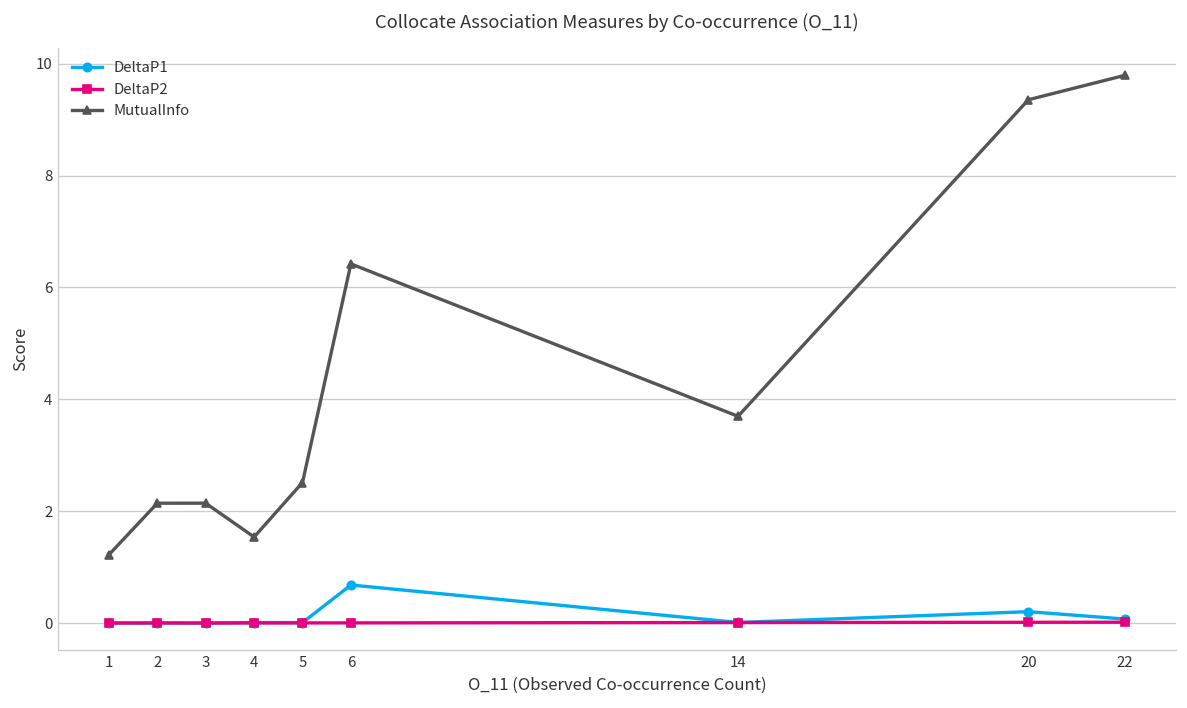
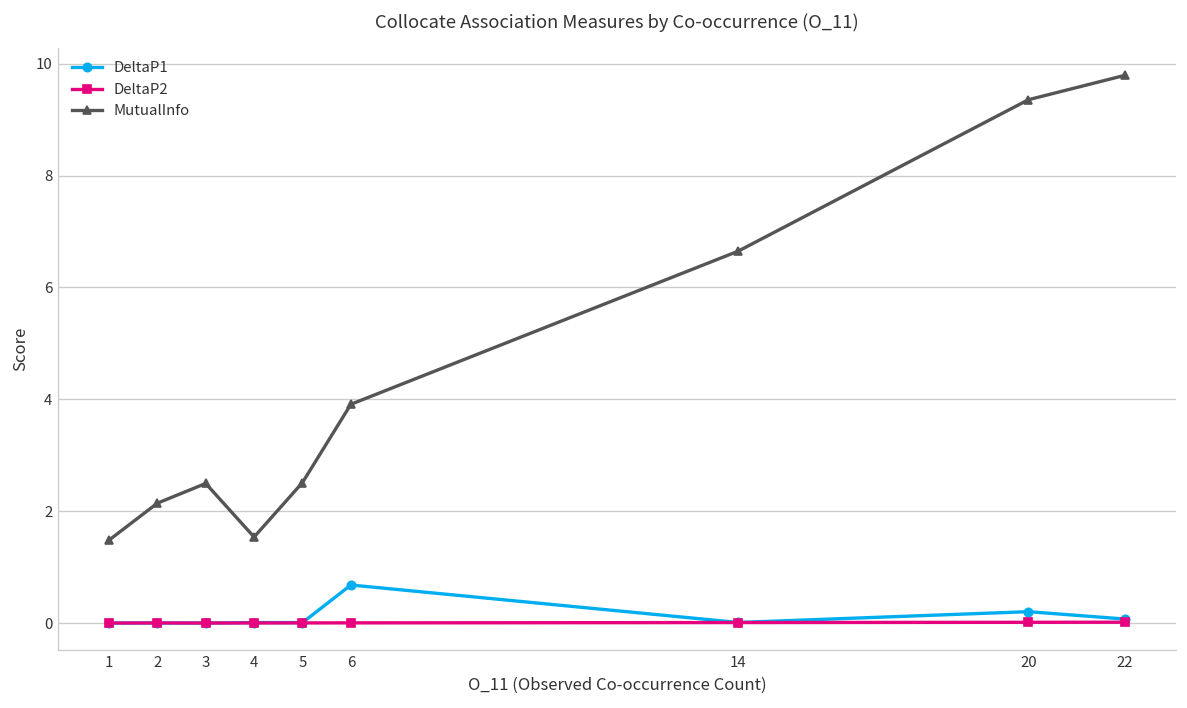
  {
    "DeltaP1": {
      "6": 0.7,
      "20": 0.2,
      "22": 0.1
    },
    "DeltaP2": {
      "6": 0.0,
      "20": 0.0,
      "22": 0.0
    },
    "MutualInfo": {
-     "1": 1.2,
+     "1": 1.5,
      "2": 2.1,
-     "3": 2.1,
+     "3": 2.5,
      "4": 1.5,
      "5": 2.5,
-     "6": 6.4,
-     "14": 3.7,
+     "6": 3.9,
+     "14": 6.6,
      "20": 9.4,
      "22": 9.8
    }
  }
